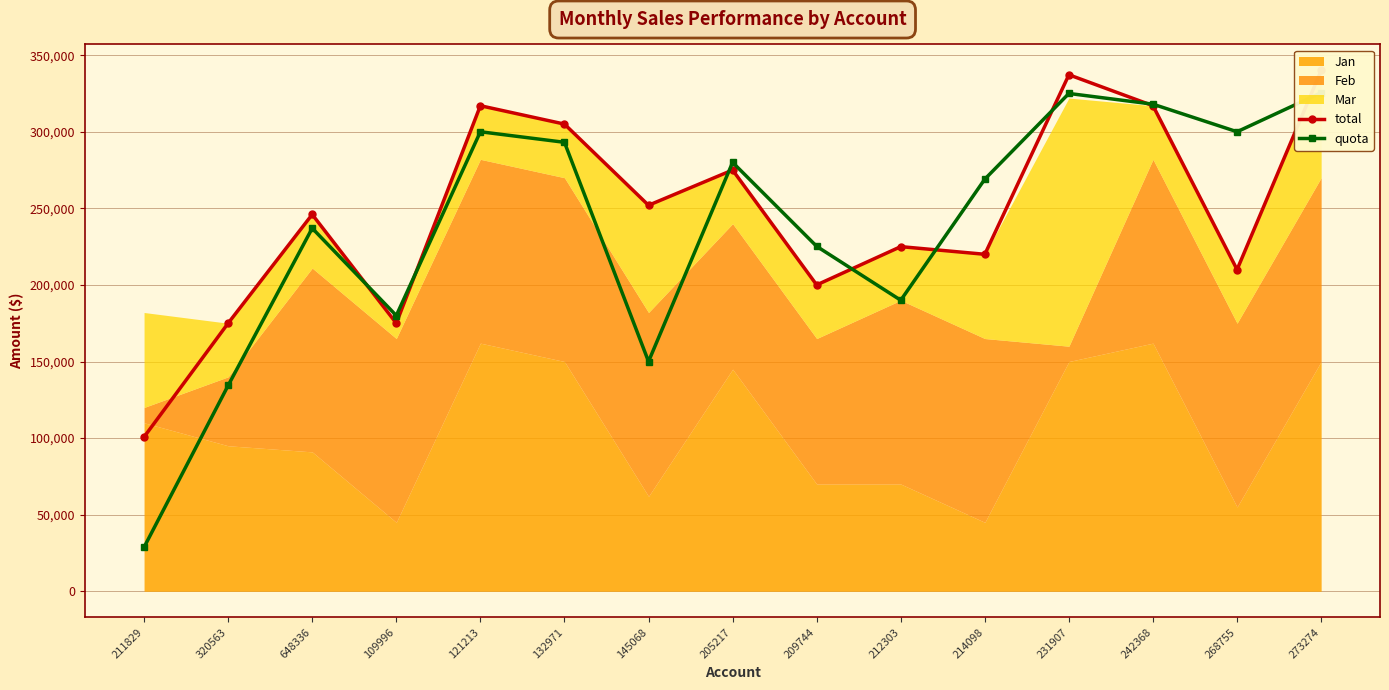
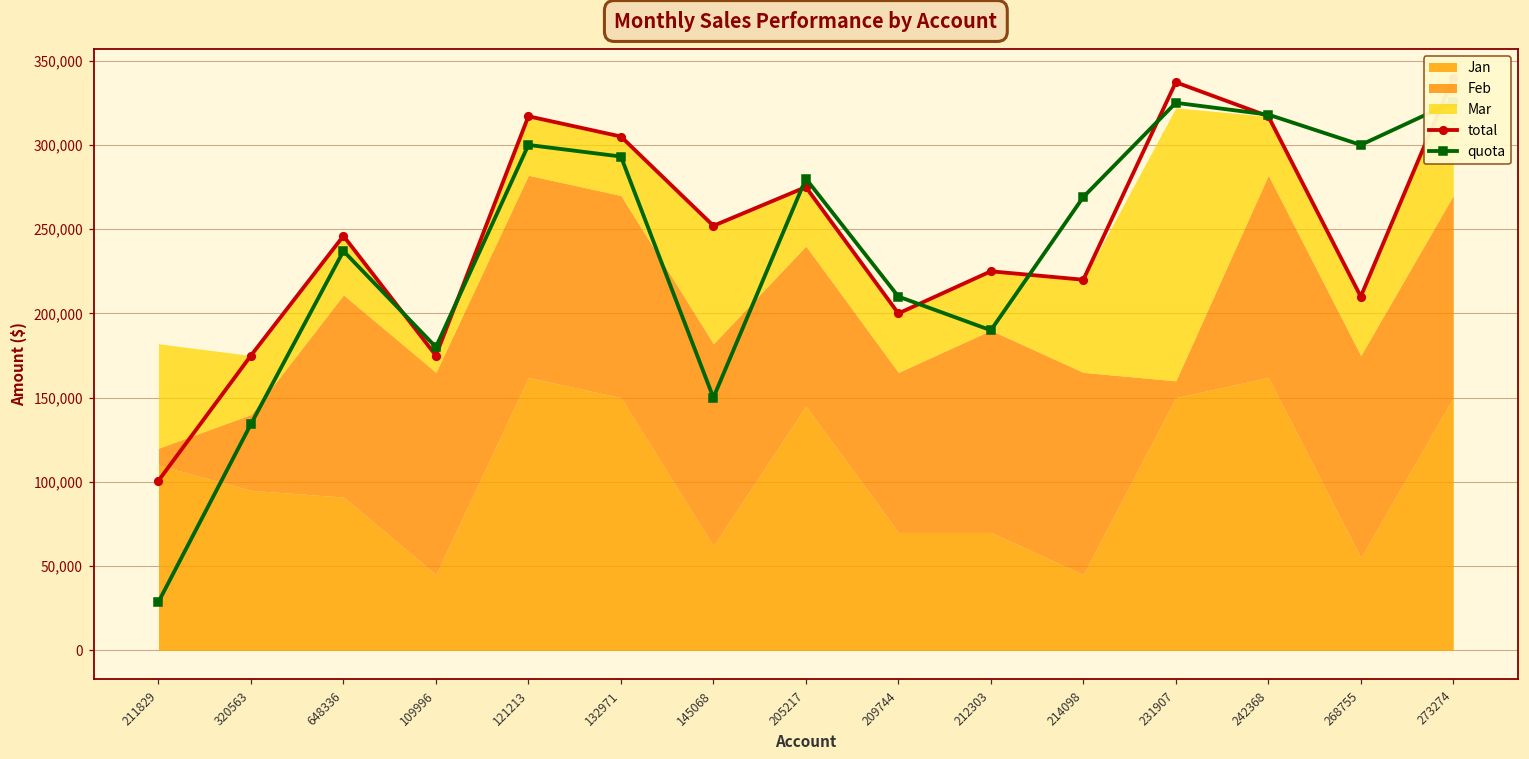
  {
    "total": {
      "211829": "101,000",
      "231907": "337,000"
    },
    "quota": {
      "211829": "29,000",
      "320563": "134,000",
      "648336": "237,000",
      "109996": "180,000",
      "121213": "300,000",
      "132971": "293,000",
      "145068": "150,000",
      "205217": "280,000",
-     "209744": "225,000",
+     "209744": "210,000",
      "214098": "269,000",
      "231907": "325,000",
      "268755": "300,000"
    }
  }
